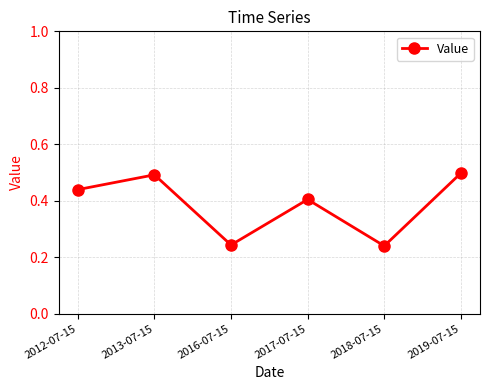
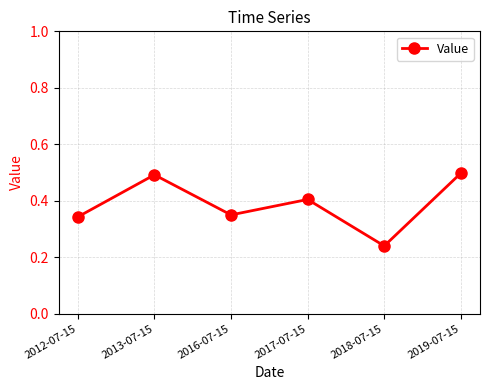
  {
-   "2012-07-15": 0.44,
+   "2012-07-15": 0.34,
    "2013-07-15": 0.49,
-   "2016-07-15": 0.24,
+   "2016-07-15": 0.35,
    "2017-07-15": 0.40,
    "2018-07-15": 0.24,
    "2019-07-15": 0.50
  }
